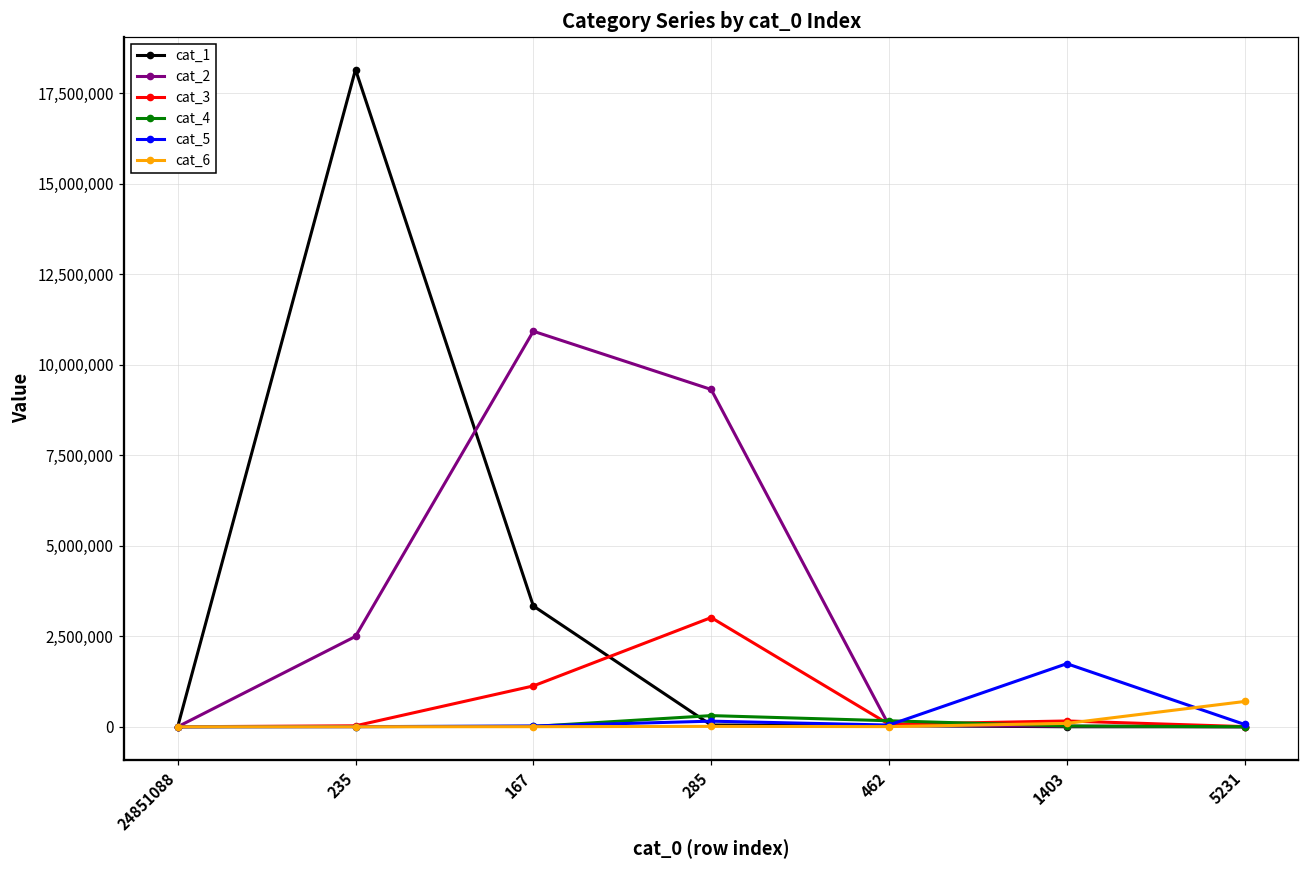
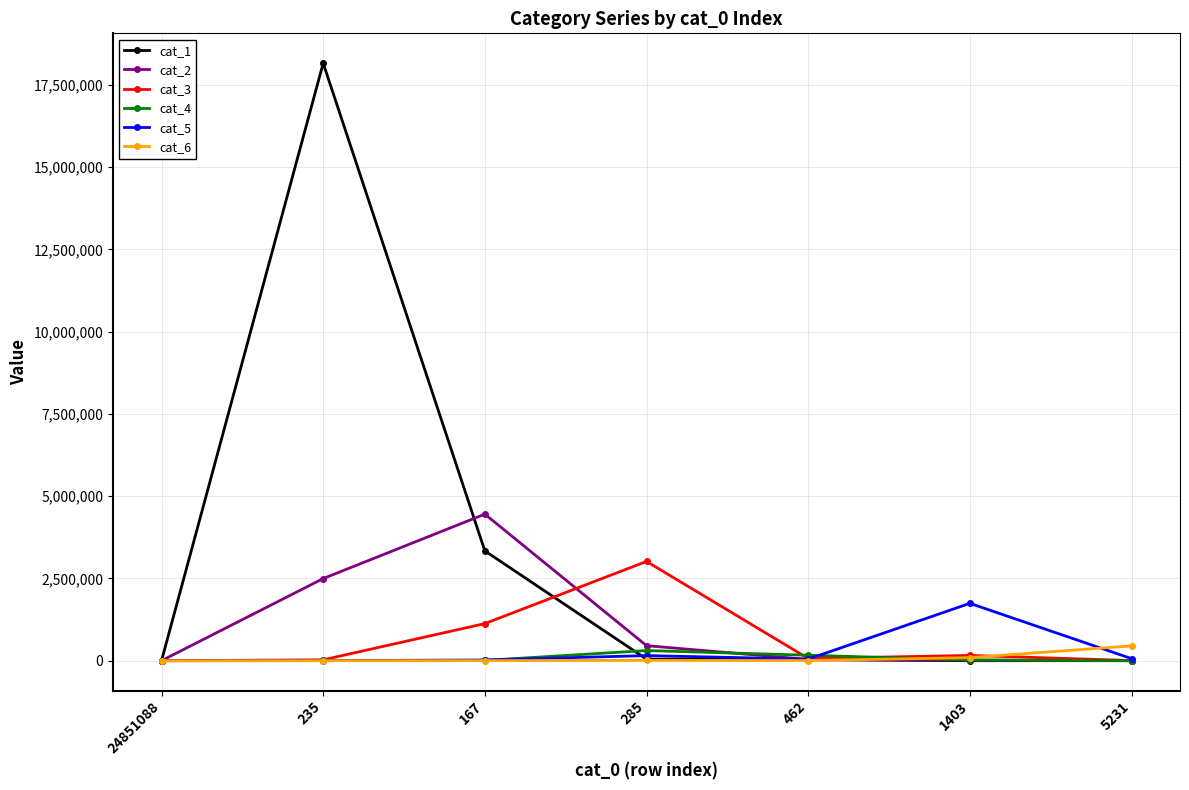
  {
    "cat_1": {
      "235": "18,200,000",
      "167": "3,300,000"
    },
    "cat_2": {
      "235": "2,500,000",
-     "167": "10,900,000",
-     "285": "9,300,000"
+     "167": "4,500,000",
+     "285": "500,000"
    },
    "cat_3": {
      "167": "1,100,000",
      "285": "3,000,000"
    },
    "cat_4": {
      "285": "300,000",
      "462": "200,000"
    },
    "cat_5": {
      "285": "200,000",
      "1403": "1,700,000"
    },
    "cat_6": {
-     "5231": "700,000"
+     "5231": "400,000"
    }
  }
